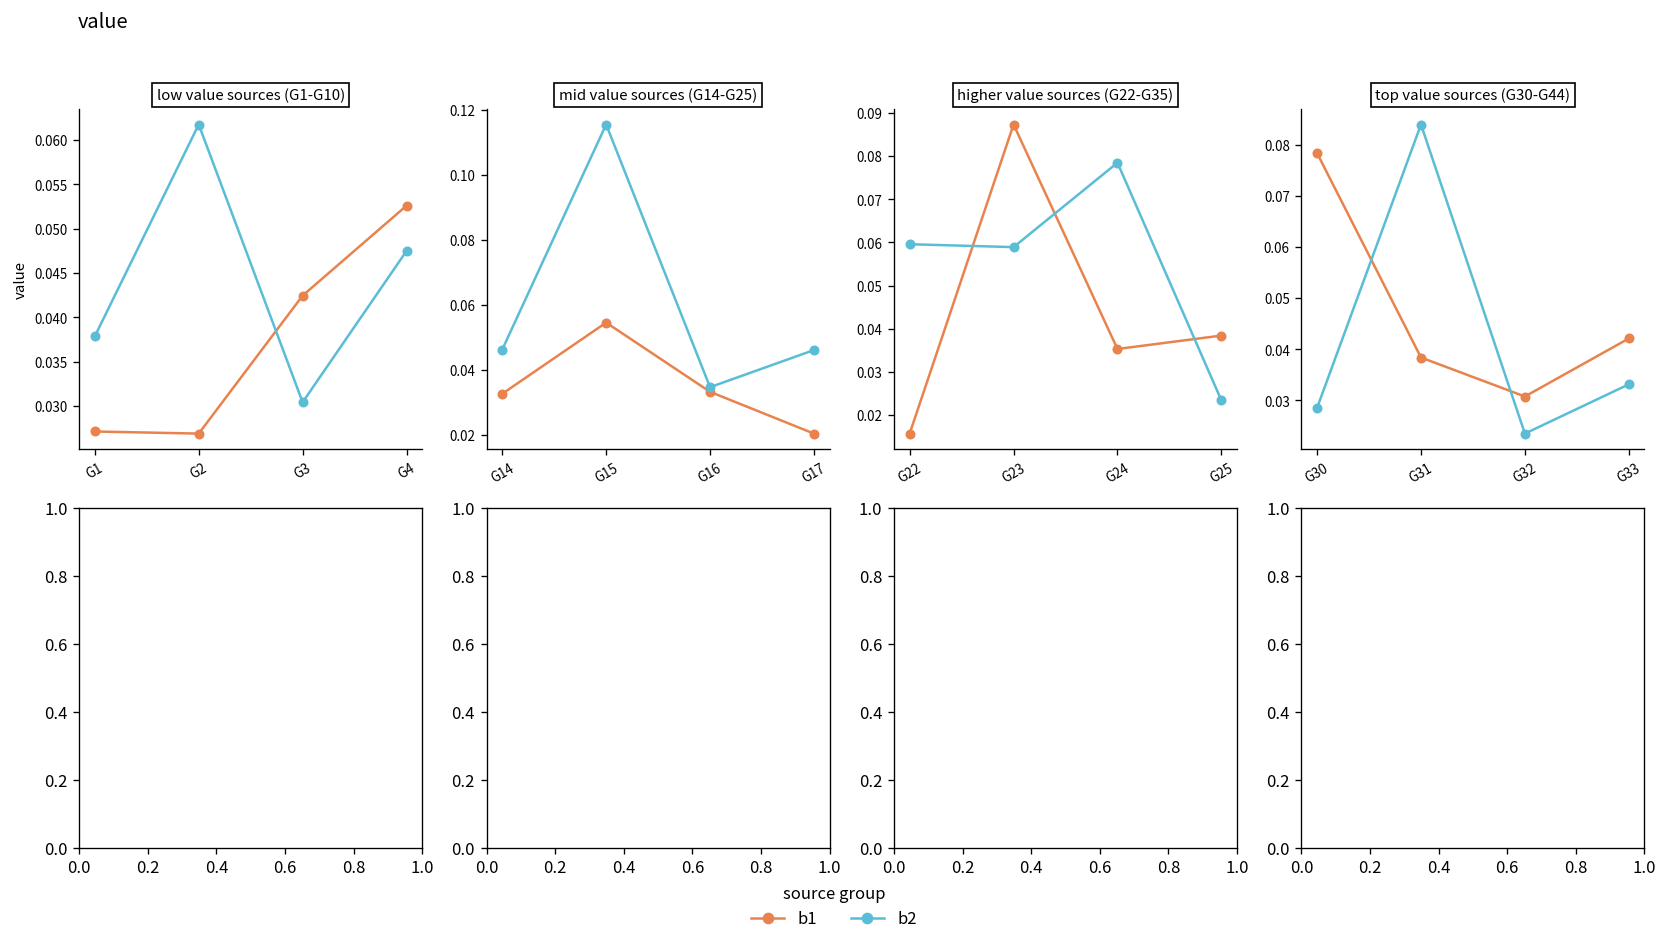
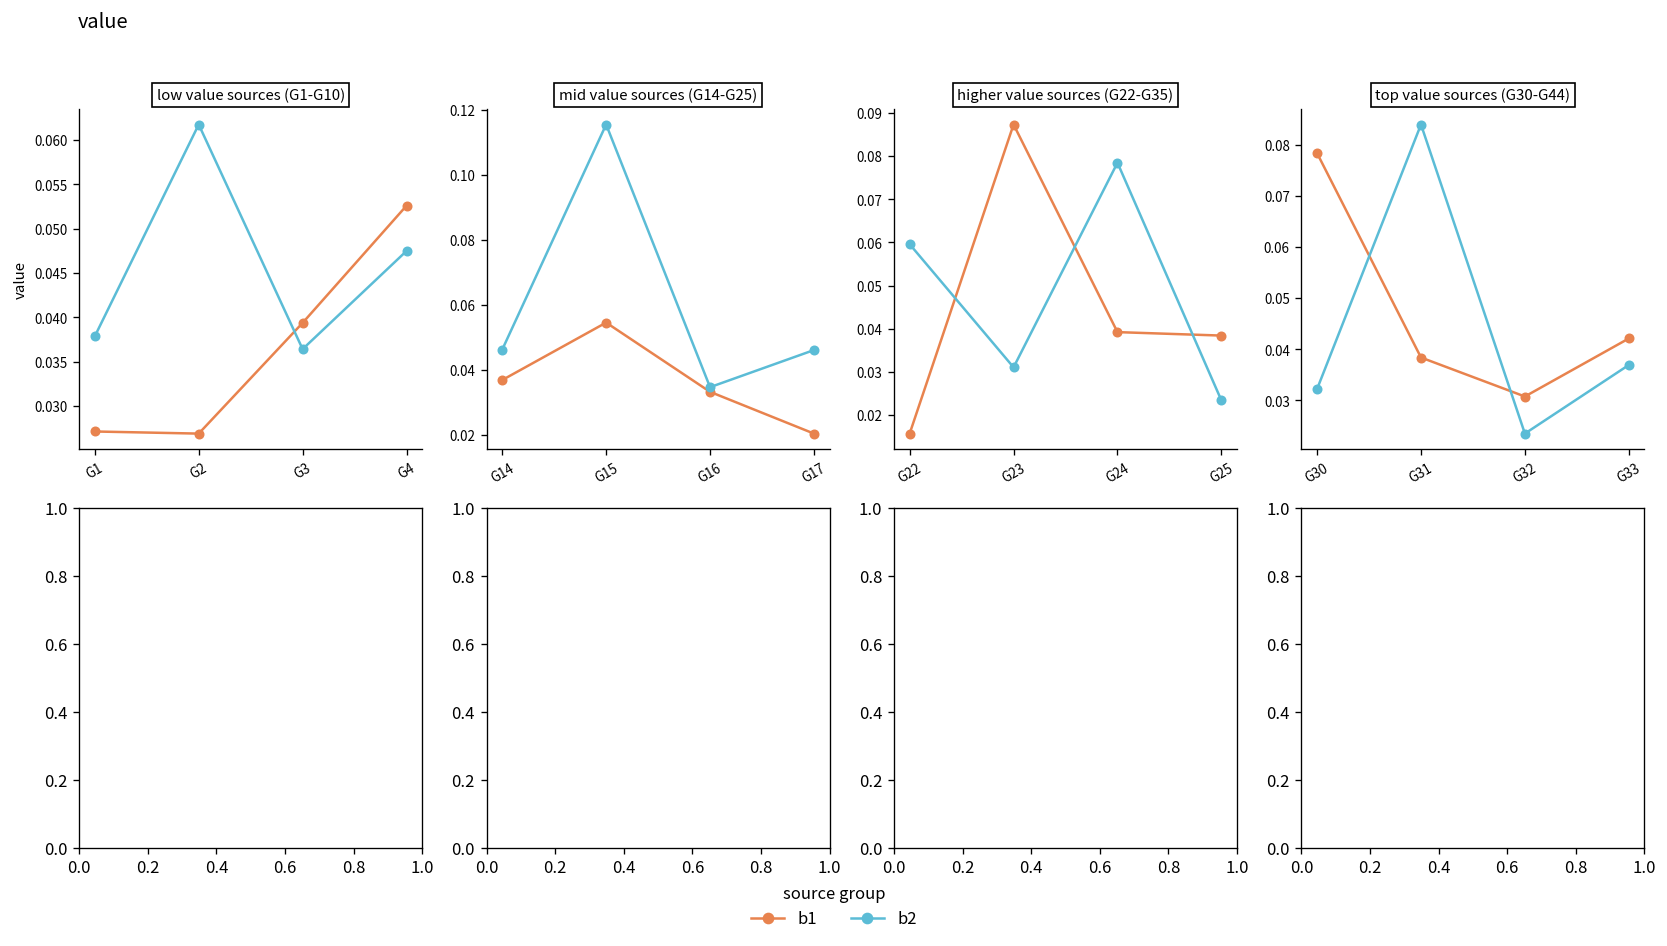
  {
    "low value sources (G1-G10)": {
      "b1": {
        "G1": 0.027,
        "G2": 0.027,
-       "G3": 0.042,
+       "G3": 0.039,
        "G4": 0.053
      },
      "b2": {
        "G1": 0.038,
        "G2": 0.062,
-       "G3": 0.030,
+       "G3": 0.036,
        "G4": 0.047
      }
    },
    "mid value sources (G14-G25)": {
      "b1": {
-       "G14": 0.033,
+       "G14": 0.037,
        "G15": 0.055,
        "G16": 0.033,
        "G17": 0.020
      },
      "b2": {
        "G14": 0.046,
        "G15": 0.115,
        "G16": 0.035,
        "G17": 0.046
      }
    },
    "higher value sources (G22-G35)": {
      "b1": {
        "G22": 0.016,
        "G23": 0.087,
-       "G24": 0.035,
+       "G24": 0.039,
        "G25": 0.038
      },
      "b2": {
        "G22": 0.060,
-       "G23": 0.059,
+       "G23": 0.031,
        "G24": 0.078,
        "G25": 0.023
      }
    },
    "top value sources (G30-G44)": {
      "b1": {
        "G30": 0.078,
        "G31": 0.038,
        "G32": 0.031,
        "G33": 0.042
      },
      "b2": {
-       "G30": 0.029,
+       "G30": 0.032,
        "G31": 0.084,
        "G32": 0.024,
-       "G33": 0.033
+       "G33": 0.037
      }
    }
  }
